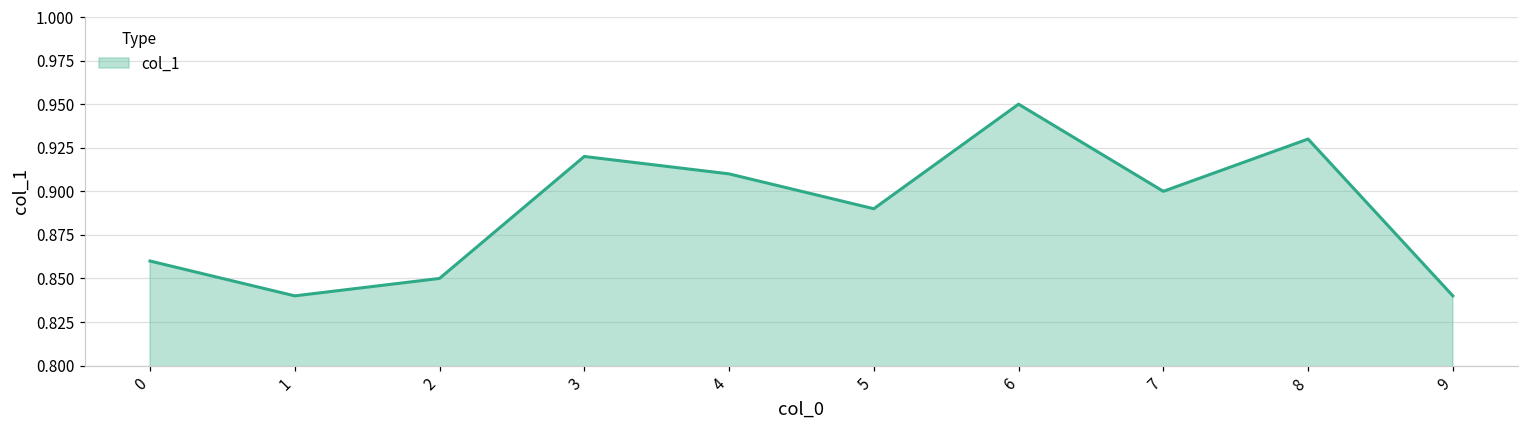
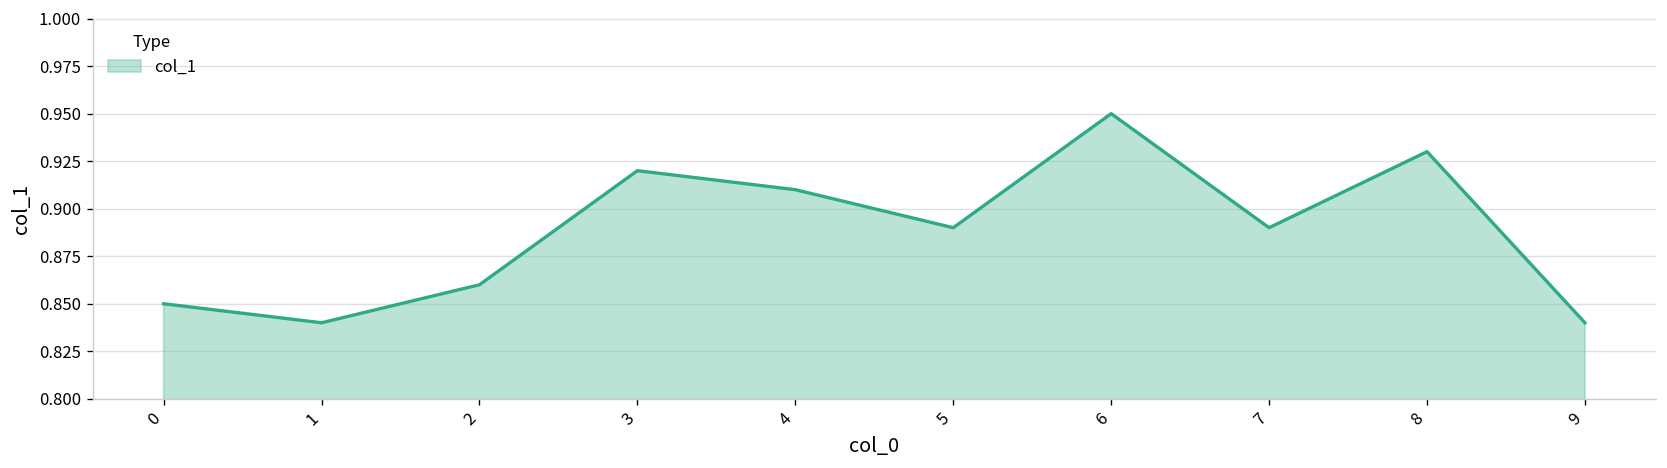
  {
-   "0": 0.86,
+   "0": 0.85,
    "1": 0.84,
-   "2": 0.85,
+   "2": 0.86,
    "3": 0.92,
    "4": 0.91,
    "5": 0.89,
    "6": 0.95,
-   "7": 0.90,
+   "7": 0.89,
    "8": 0.93,
    "9": 0.84
  }
